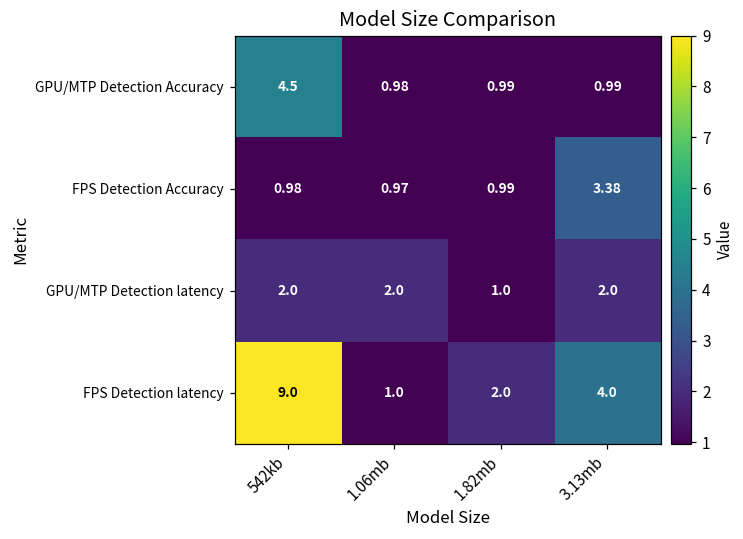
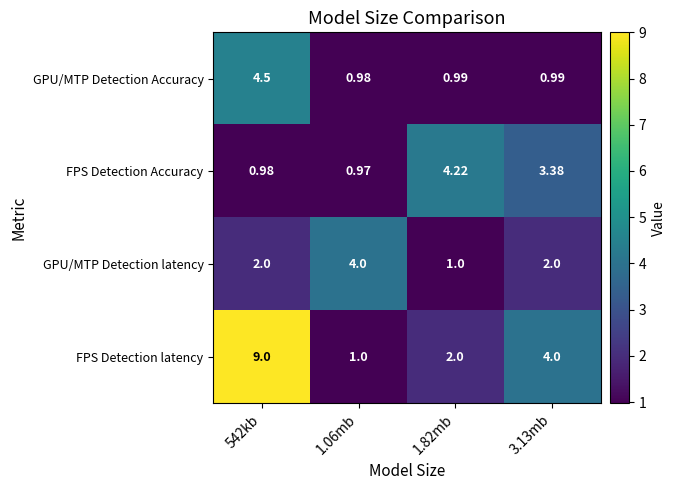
  {
    "GPU/MTP Detection Accuracy": {
      "542kb": 4.5,
      "1.06mb": 0.98,
      "1.82mb": 0.99,
      "3.13mb": 0.99
    },
    "FPS Detection Accuracy": {
      "542kb": 0.98,
      "1.06mb": 0.97,
-     "1.82mb": 0.99,
+     "1.82mb": 4.22,
      "3.13mb": 3.38
    },
    "GPU/MTP Detection latency": {
      "542kb": 2.0,
-     "1.06mb": 2.0,
+     "1.06mb": 4.0,
      "1.82mb": 1.0,
      "3.13mb": 2.0
    },
    "FPS Detection latency": {
      "542kb": 9.0,
      "1.06mb": 1.0,
      "1.82mb": 2.0,
      "3.13mb": 4.0
    }
  }
